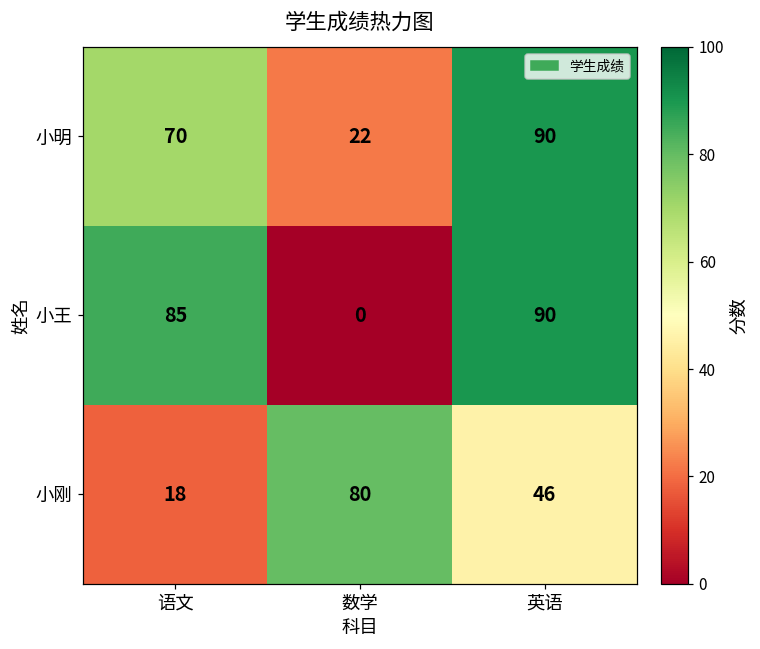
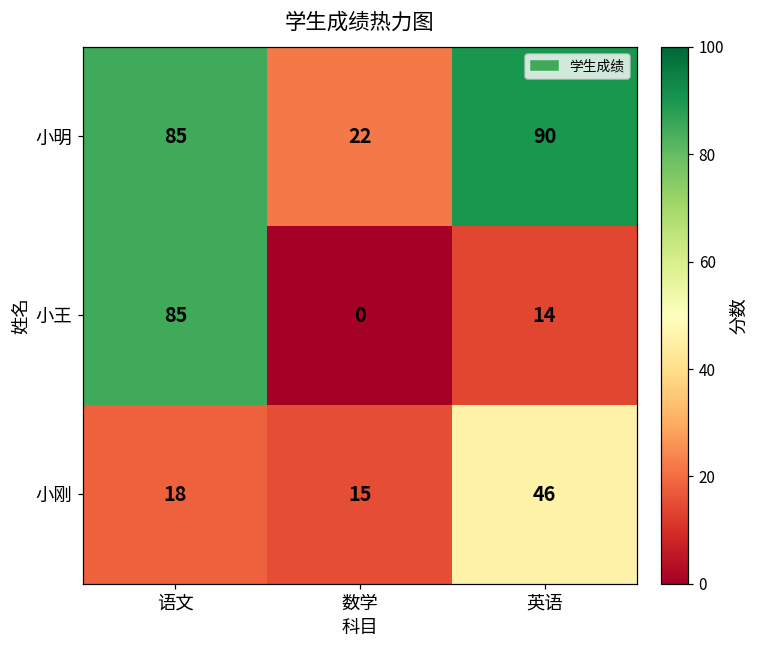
  {
    "小明": {
-     "语文": 70,
+     "语文": 85,
      "数学": 22,
      "英语": 90
    },
    "小王": {
      "语文": 85,
      "数学": 0,
-     "英语": 90
+     "英语": 14
    },
    "小刚": {
      "语文": 18,
-     "数学": 80,
+     "数学": 15,
      "英语": 46
    }
  }
